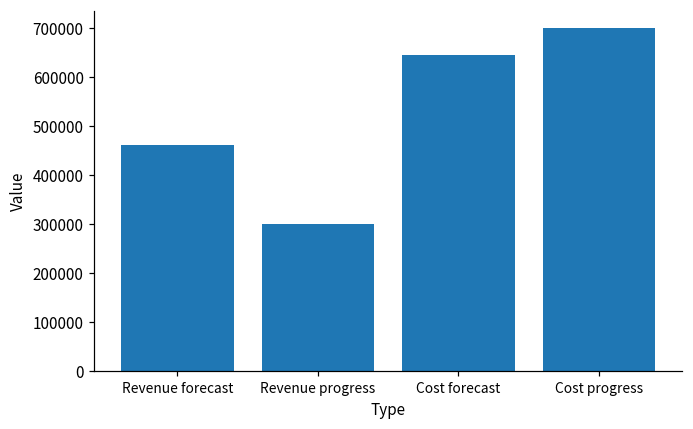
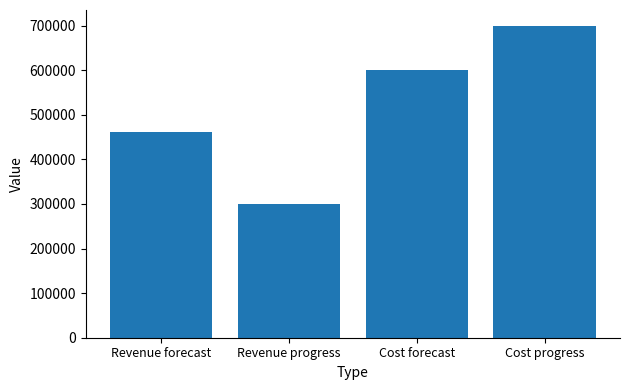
  {
    "Revenue forecast": 460000,
    "Revenue progress": 300000,
-   "Cost forecast": 650000,
+   "Cost forecast": 600000,
    "Cost progress": 700000
  }
